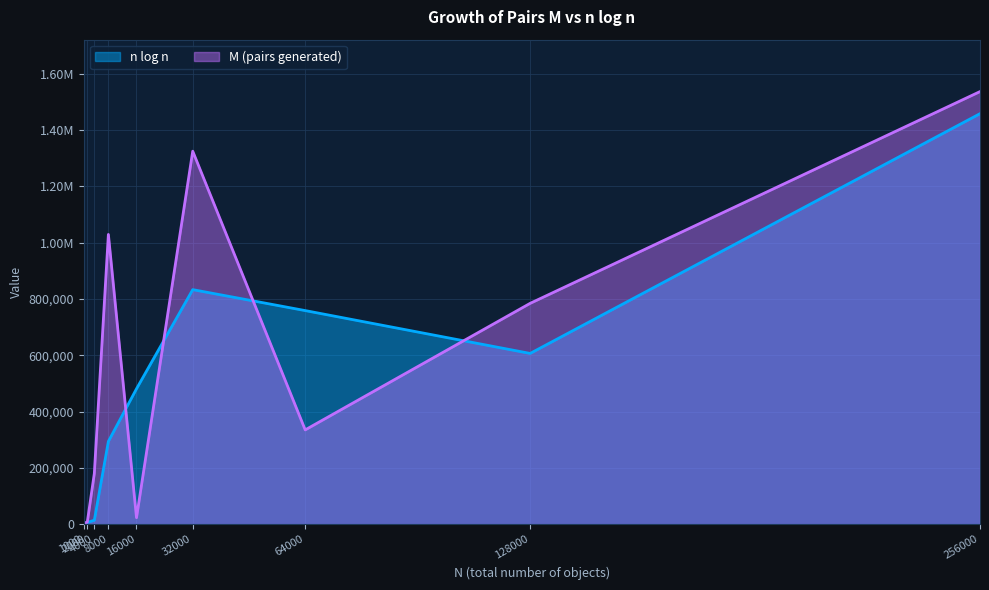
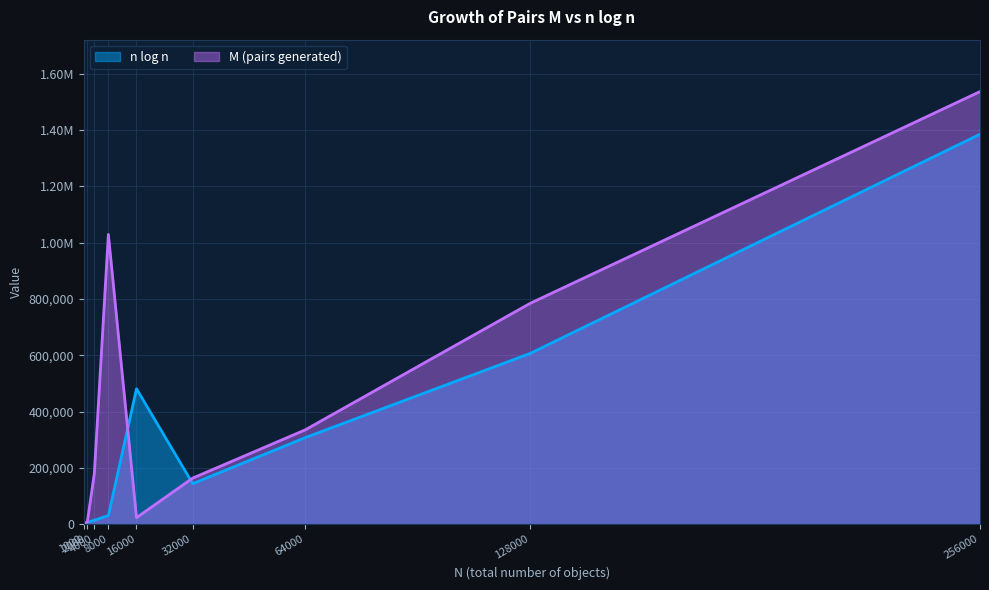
  {
    "n log n": {
      "4000": "10,000",
-     "8000": "290,000",
+     "8000": "30,000",
      "16000": "480,000",
-     "32000": "830,000",
-     "64000": "760,000",
+     "32000": "140,000",
+     "64000": "310,000",
      "128000": "610,000",
-     "256000": "1,460,000"
+     "256000": "1,380,000"
    },
    "M (pairs generated)": {
      "4000": "180,000",
      "8000": "1,030,000",
      "16000": "20,000",
-     "32000": "1,320,000",
+     "32000": "160,000",
      "64000": "340,000",
      "128000": "780,000",
      "256000": "1,540,000"
    }
  }
